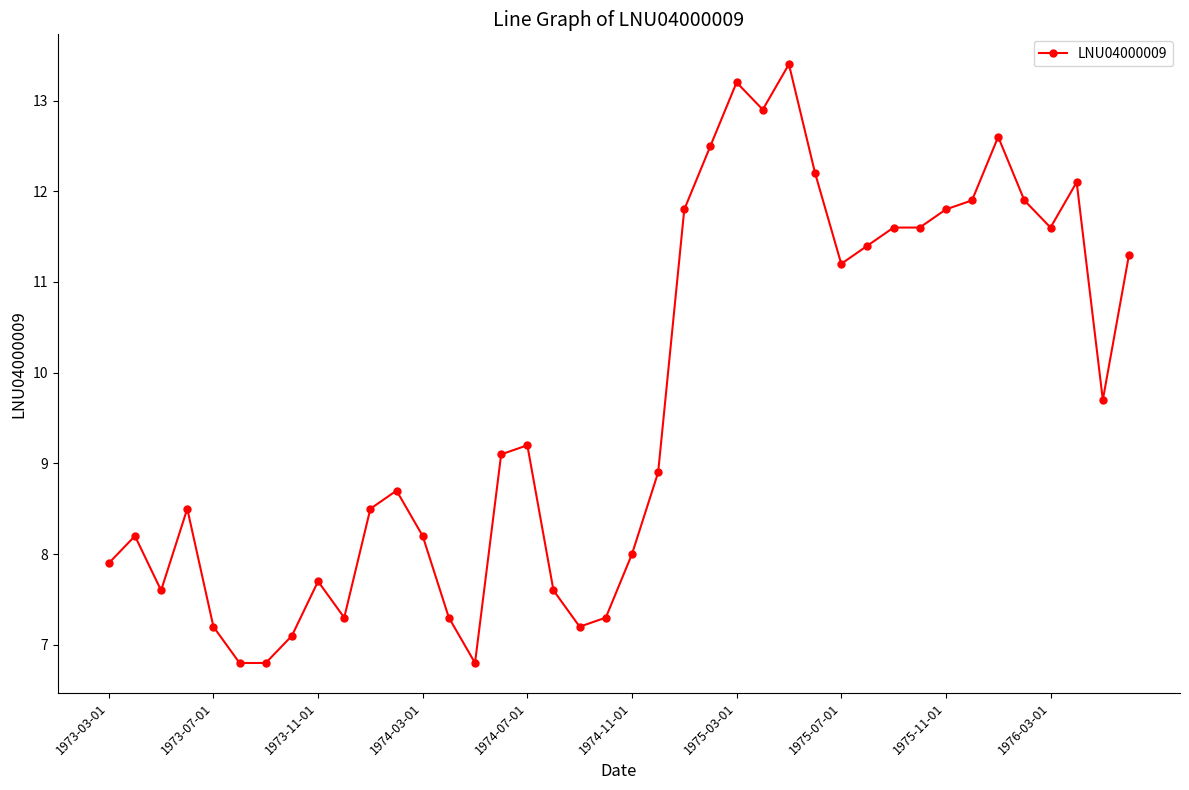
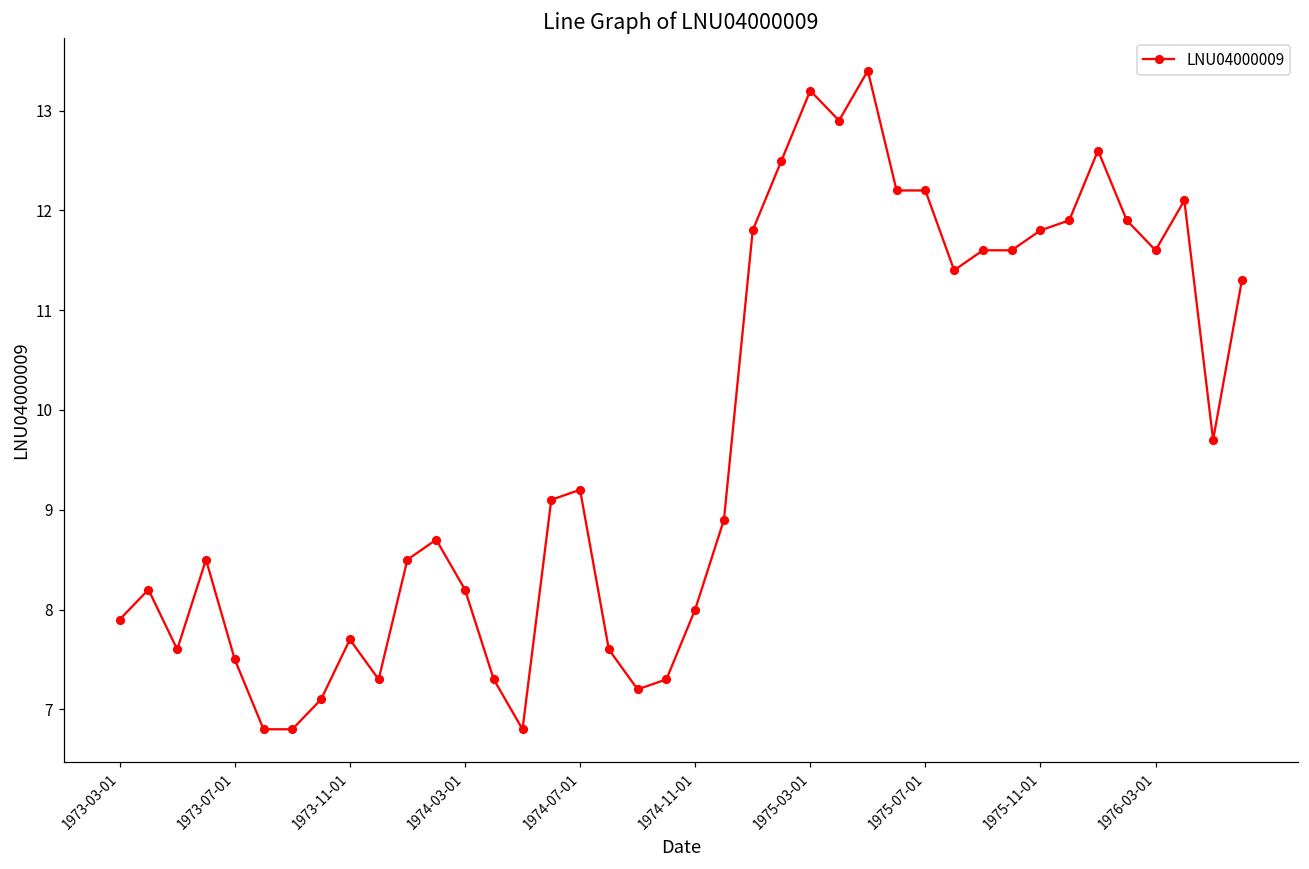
  {
    "1973-03-01": 7.9,
-   "1973-07-01": 7.2,
+   "1973-07-01": 7.5,
    "1973-11-01": 7.7,
    "1974-03-01": 8.2,
    "1974-07-01": 9.2,
    "1974-11-01": 8.0,
    "1975-03-01": 13.2,
-   "1975-07-01": 11.2,
+   "1975-07-01": 12.2,
    "1975-11-01": 11.8,
    "1976-03-01": 11.6
  }
